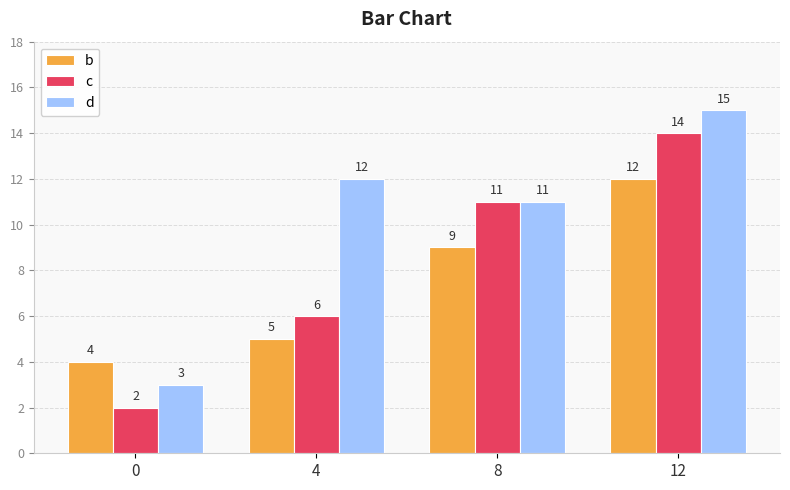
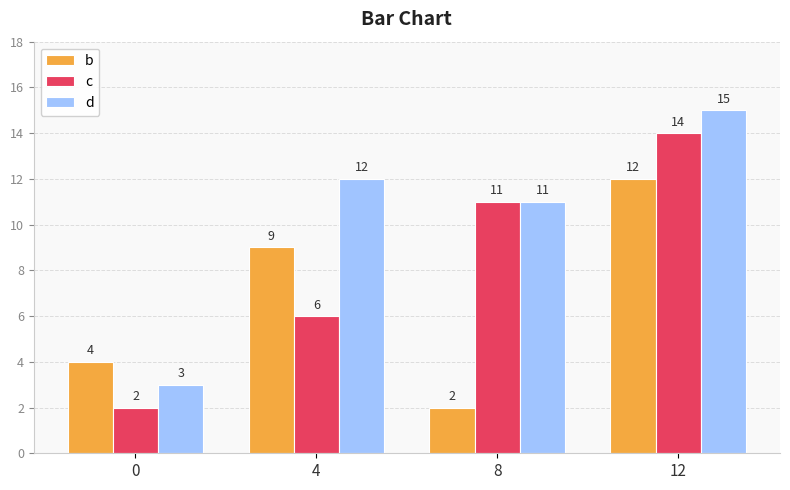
  {
    "b": {
      "0": 4,
-     "4": 5,
-     "8": 9,
+     "4": 9,
+     "8": 2,
      "12": 12
    },
    "c": {
      "0": 2,
      "4": 6,
      "8": 11,
      "12": 14
    },
    "d": {
      "0": 3,
      "4": 12,
      "8": 11,
      "12": 15
    }
  }
